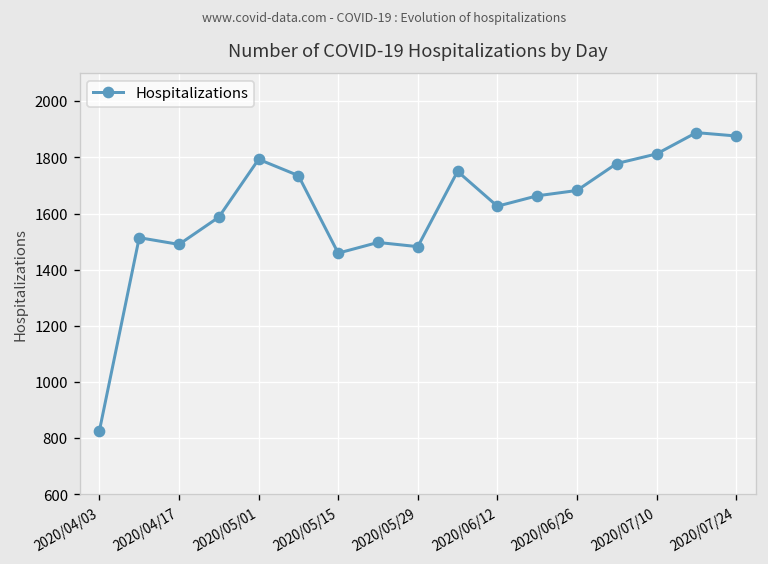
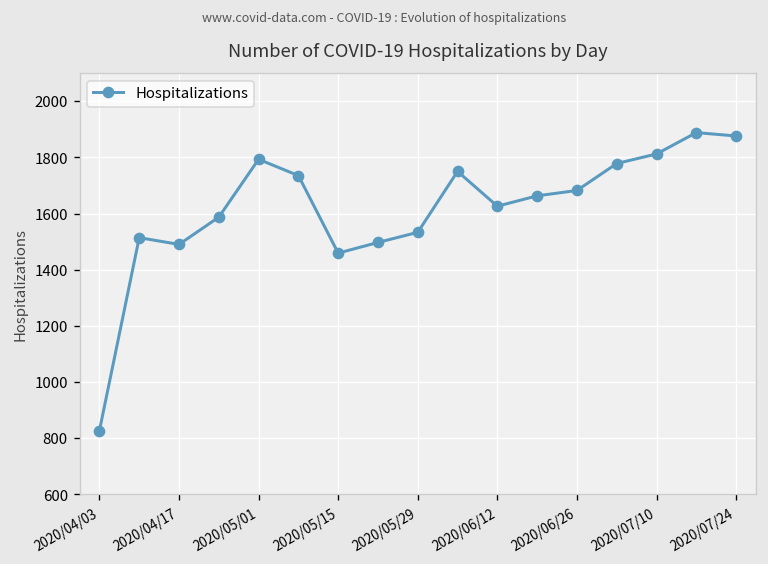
  {
    "2020/04/03": 830,
    "2020/04/17": 1490,
    "2020/05/01": 1790,
    "2020/05/15": 1460,
-   "2020/05/29": 1480,
+   "2020/05/29": 1530,
    "2020/06/12": 1630,
    "2020/06/26": 1680,
    "2020/07/10": 1810,
    "2020/07/24": 1880
  }
